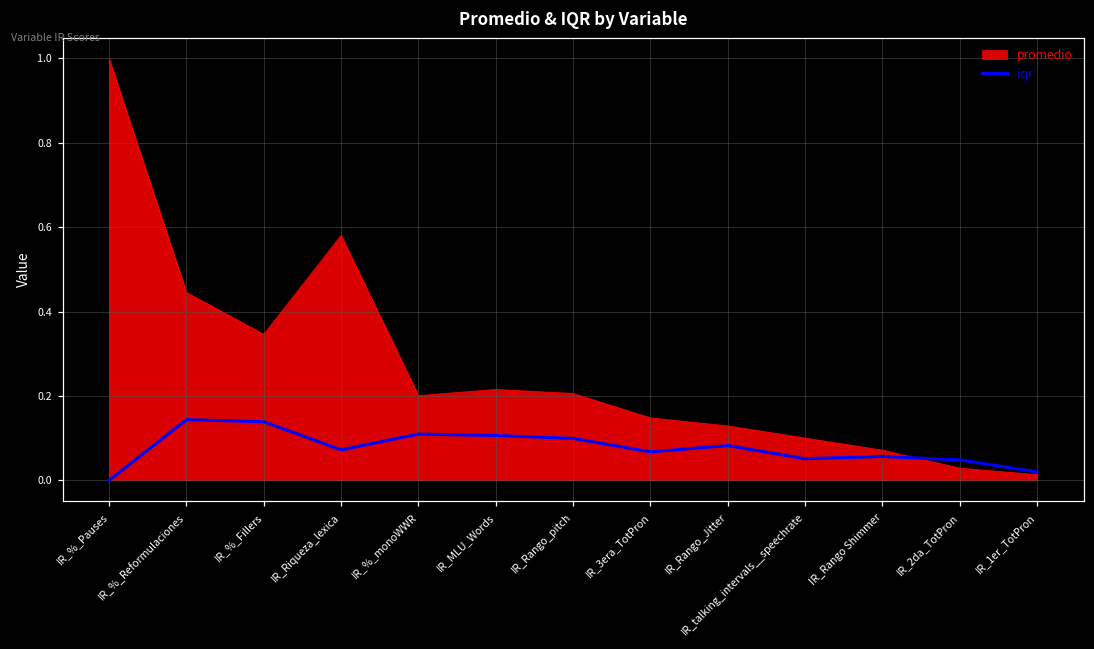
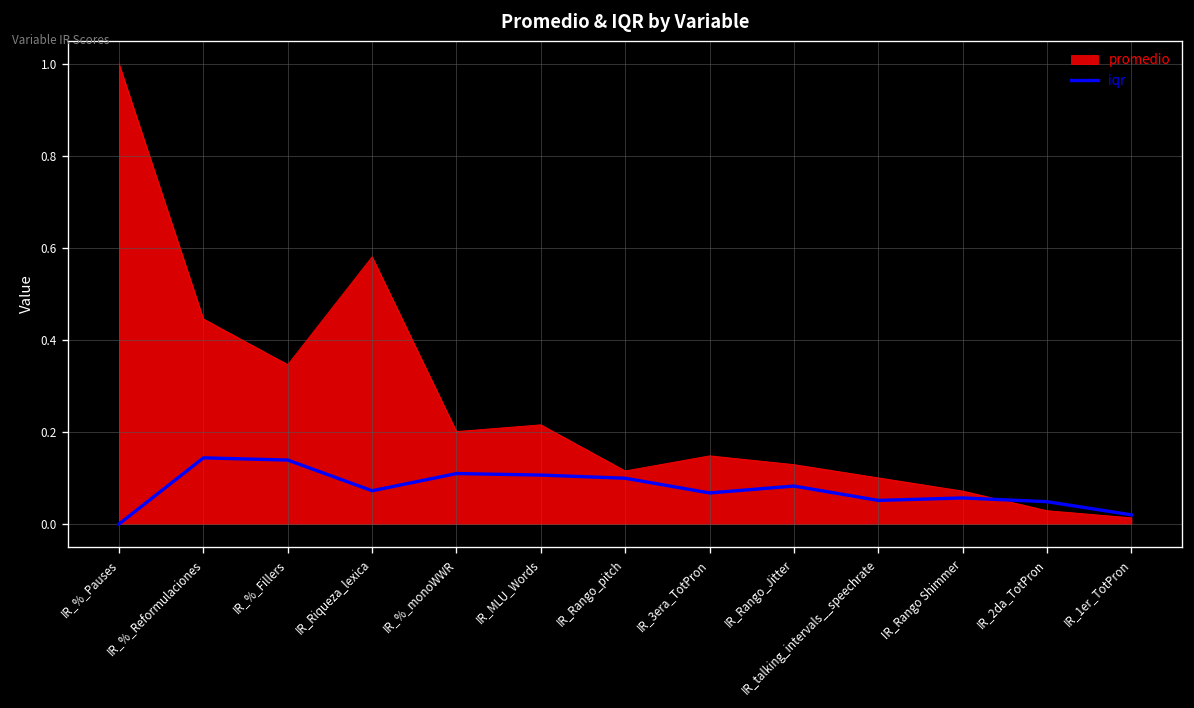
  {
    "promedio": {
      "IR_%_Pauses": 1.00,
      "IR_%_Reformulaciones": 0.45,
      "IR_%_Fillers": 0.35,
      "IR_Riqueza_lexica": 0.58,
      "IR_%_monoWWR": 0.20,
      "IR_MLU_Words": 0.22,
-     "IR_Rango_pitch": 0.21,
+     "IR_Rango_pitch": 0.12,
      "IR_3era_TotPron": 0.15,
      "IR_Rango_Jitter": 0.13,
      "IR_talking_intervals__speechrate": 0.10,
      "IR_Rango Shimmer": 0.07,
      "IR_2da_TotPron": 0.03
    },
    "iqr": {
      "IR_%_Pauses": 0.00,
      "IR_%_Reformulaciones": 0.14,
      "IR_%_Fillers": 0.14,
      "IR_Riqueza_lexica": 0.07,
      "IR_%_monoWWR": 0.11,
      "IR_MLU_Words": 0.11,
      "IR_Rango_pitch": 0.10,
      "IR_3era_TotPron": 0.07,
      "IR_Rango_Jitter": 0.08,
      "IR_talking_intervals__speechrate": 0.05,
      "IR_Rango Shimmer": 0.06,
      "IR_2da_TotPron": 0.05
    }
  }
